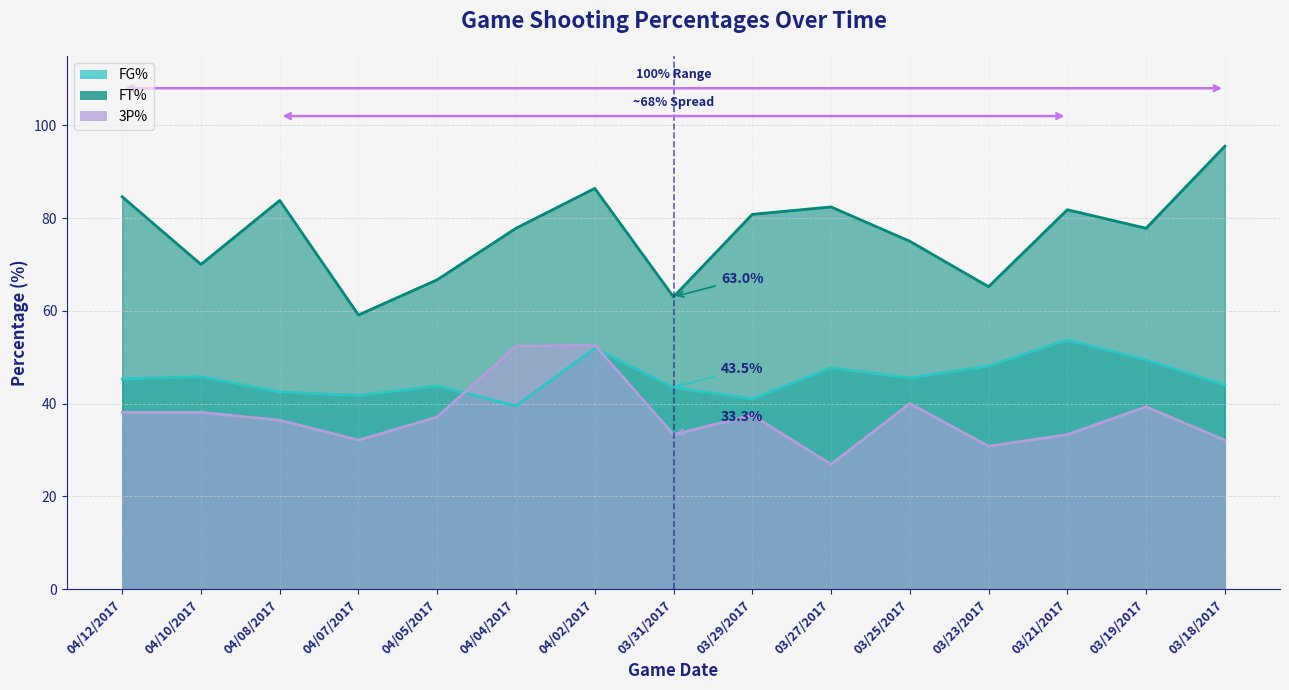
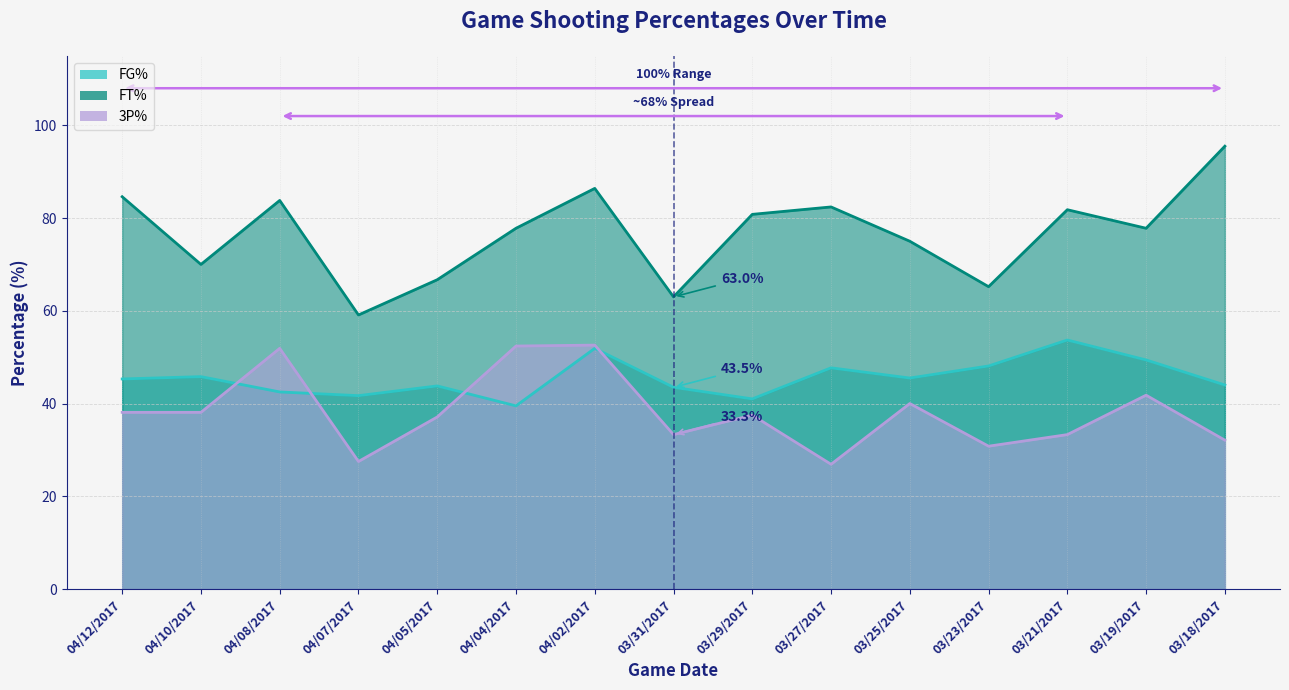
  {
    "FG%": {
      "03/31/2017": "43.5%"
    },
    "FT%": {
      "03/31/2017": "63.0%"
    },
    "3P%": {
      "04/12/2017": "38",
      "04/10/2017": "38",
-     "04/08/2017": "36",
-     "04/07/2017": "32",
+     "04/08/2017": "52",
+     "04/07/2017": "28",
      "04/05/2017": "37",
      "04/04/2017": "52",
      "04/02/2017": "53",
      "03/31/2017": "33",
      "03/27/2017": "27",
      "03/25/2017": "40",
      "03/23/2017": "31",
      "03/21/2017": "33",
-     "03/19/2017": "39",
+     "03/19/2017": "42",
      "03/18/2017": "32"
    }
  }
